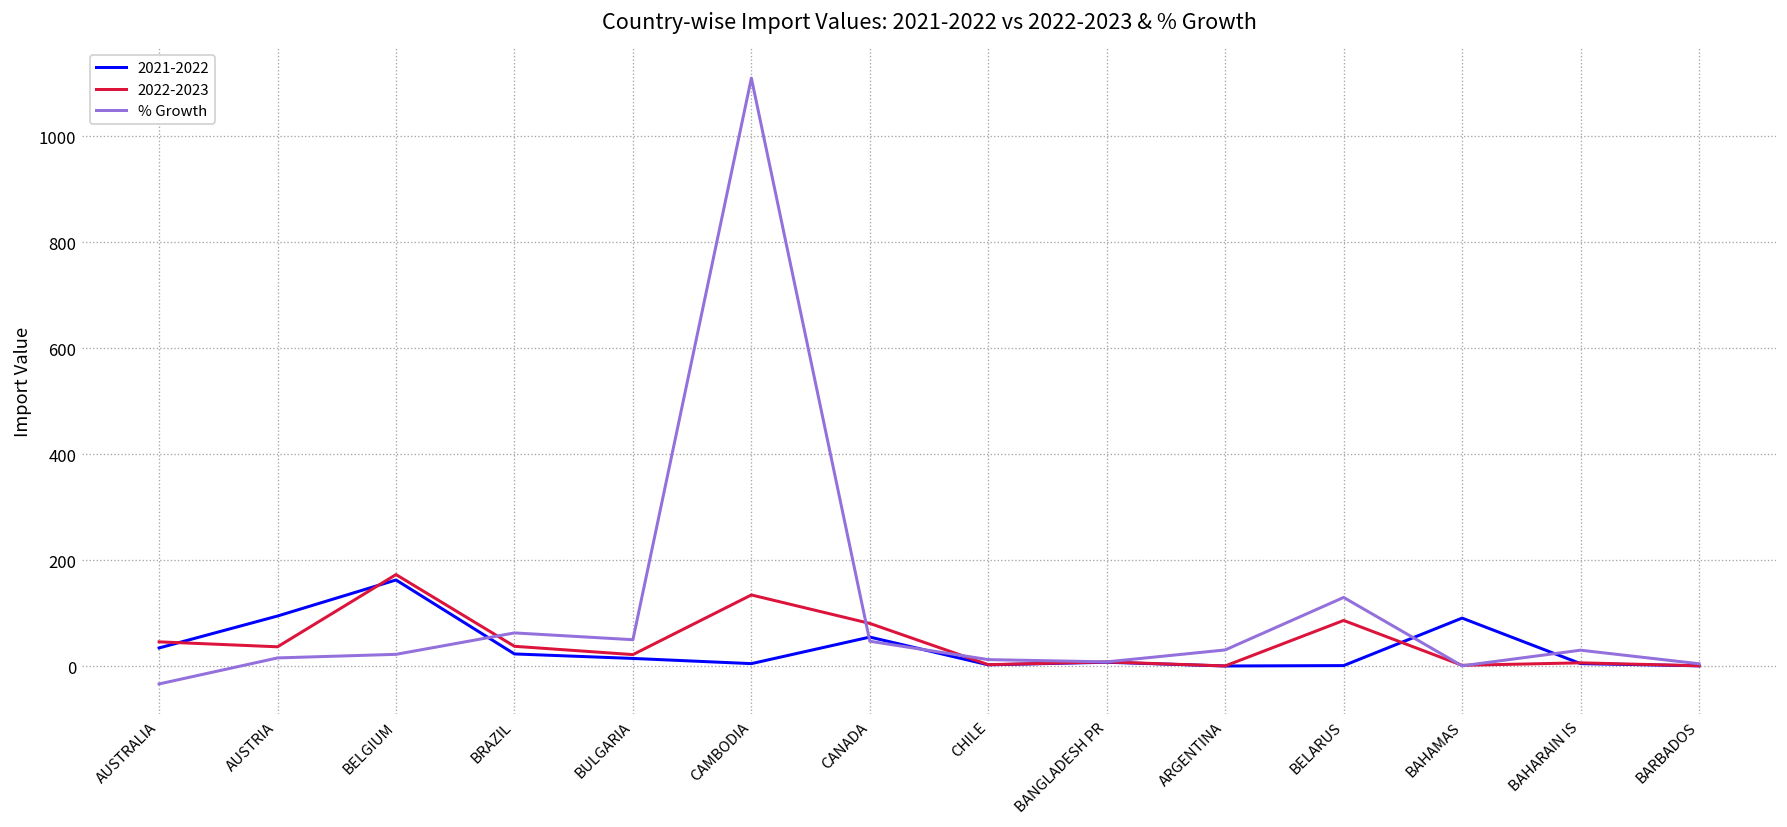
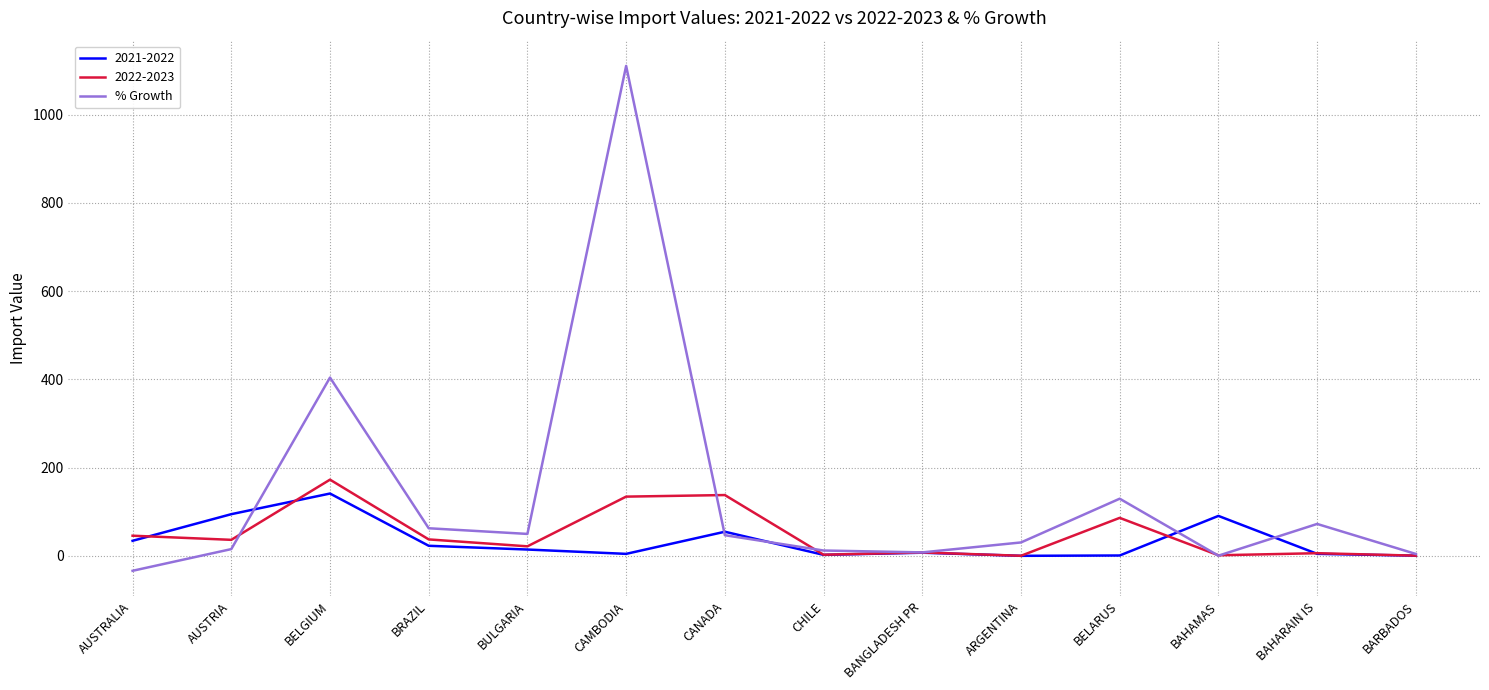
  {
    "2021-2022": {
      "AUSTRALIA": 30,
      "AUSTRIA": 90,
-     "BELGIUM": 160,
+     "BELGIUM": 140,
      "BRAZIL": 20,
      "BULGARIA": 10,
      "CAMBODIA": 0,
      "CANADA": 50,
      "BELARUS": 0,
      "BAHAMAS": 90
    },
    "2022-2023": {
      "AUSTRALIA": 50,
      "AUSTRIA": 40,
      "BELGIUM": 170,
      "BRAZIL": 40,
      "BULGARIA": 20,
      "CAMBODIA": 130,
-     "CANADA": 80,
+     "CANADA": 140,
      "BELARUS": 90
    },
    "% Growth": {
      "AUSTRALIA": -30,
      "AUSTRIA": 20,
-     "BELGIUM": 20,
+     "BELGIUM": 400,
      "BRAZIL": 60,
      "BULGARIA": 50,
      "CAMBODIA": 1110,
      "CANADA": 50,
      "CHILE": 10,
      "ARGENTINA": 30,
      "BELARUS": 130,
-     "BAHARAIN IS": 30
+     "BAHARAIN IS": 70
    }
  }
